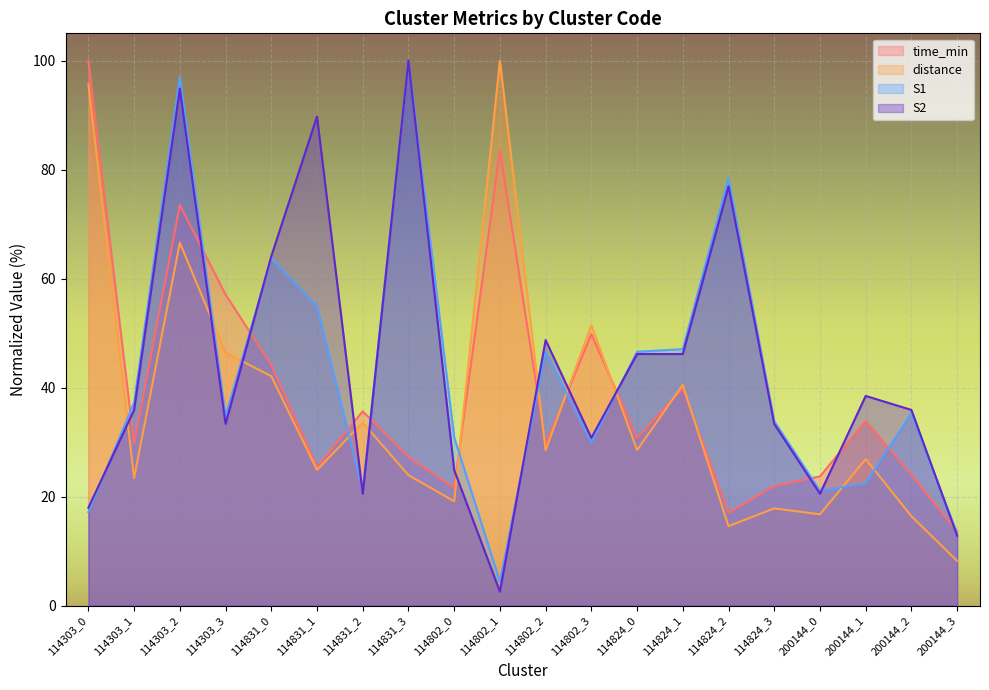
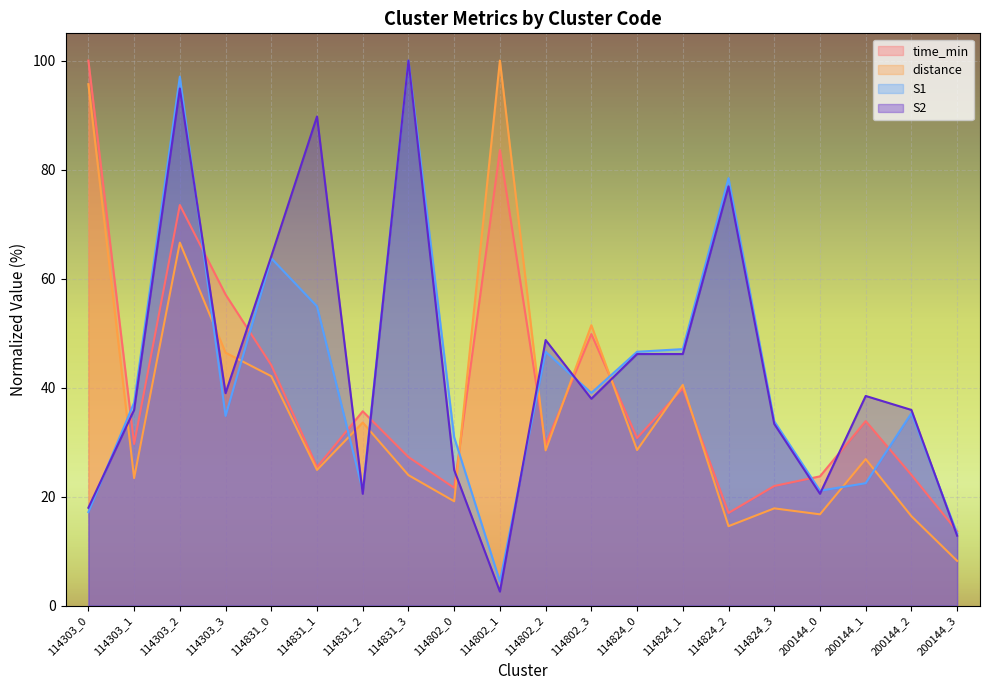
  {
    "S1": {
      "114303_0": 17,
      "114303_1": 37,
      "114303_2": 97,
      "114303_3": 35,
      "114831_1": 55,
      "114831_2": 21,
      "114802_0": 31,
      "114802_1": 4,
      "114802_2": 47,
-     "114802_3": 30,
+     "114802_3": 39,
      "114824_1": 47,
      "114824_2": 78,
      "114824_3": 34,
      "200144_0": 21,
      "200144_1": 22,
      "200144_2": 35
    },
    "S2": {
      "114303_0": 18,
      "114303_1": 36,
      "114303_2": 95,
-     "114303_3": 33,
+     "114303_3": 39,
      "114831_1": 90,
      "114831_2": 21,
      "114802_0": 25,
      "114802_1": 3,
      "114802_2": 49,
-     "114802_3": 31,
+     "114802_3": 38,
      "114824_1": 46,
      "114824_2": 77,
      "114824_3": 33,
      "200144_0": 21,
      "200144_1": 38,
      "200144_2": 36
    }
  }
